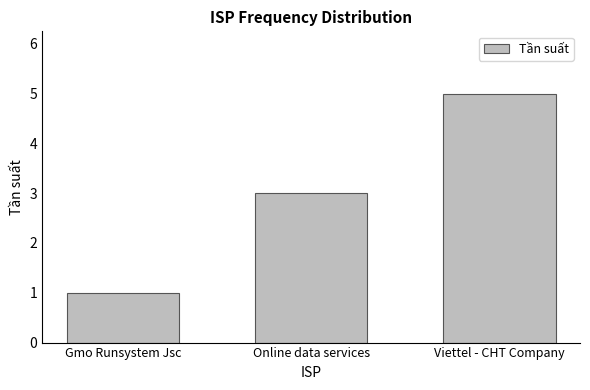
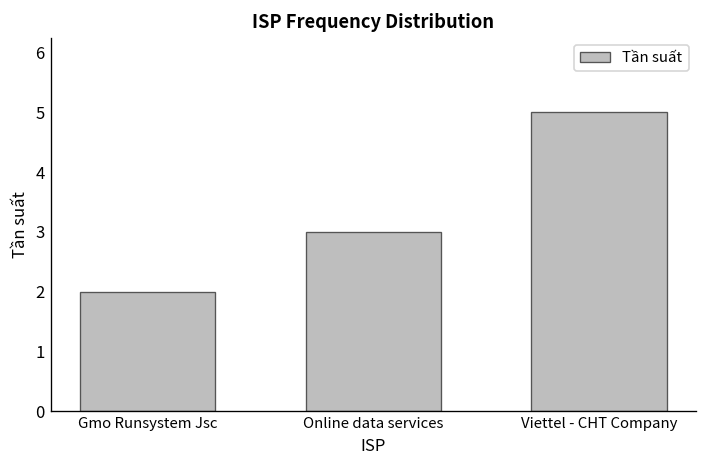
  {
-   "Gmo Runsystem Jsc": 1,
+   "Gmo Runsystem Jsc": 2,
    "Online data services": 3,
    "Viettel - CHT Company": 5
  }
